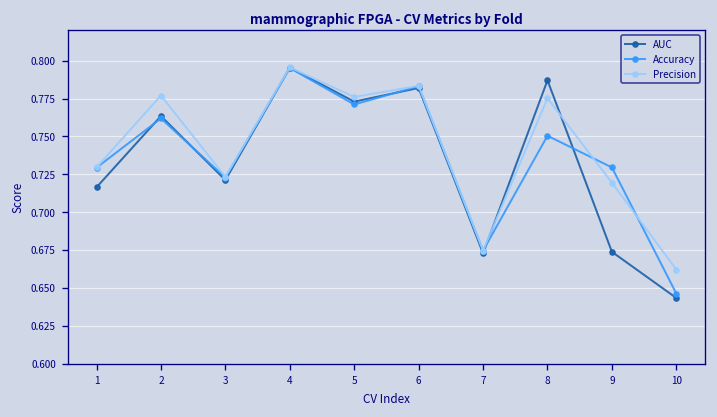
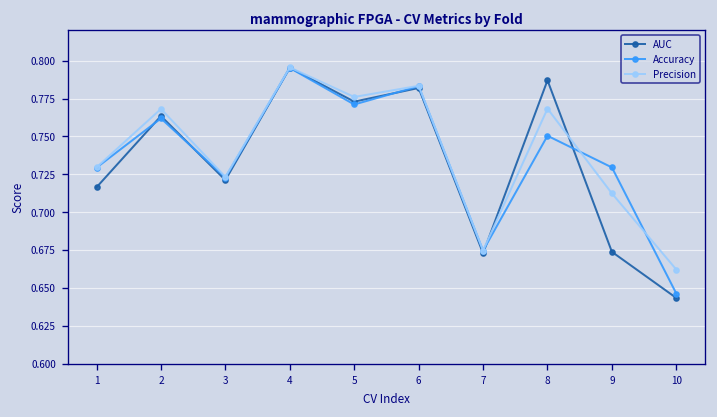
  {
    "AUC": {
      "1": 0.716,
      "8": 0.787,
      "9": 0.674,
      "10": 0.643
    },
    "Accuracy": {
      "8": 0.750,
      "9": 0.730,
      "10": 0.646
    },
    "Precision": {
-     "2": 0.777,
+     "2": 0.768,
      "5": 0.776,
-     "8": 0.775,
-     "9": 0.719,
+     "8": 0.768,
+     "9": 0.712,
      "10": 0.662
    }
  }
